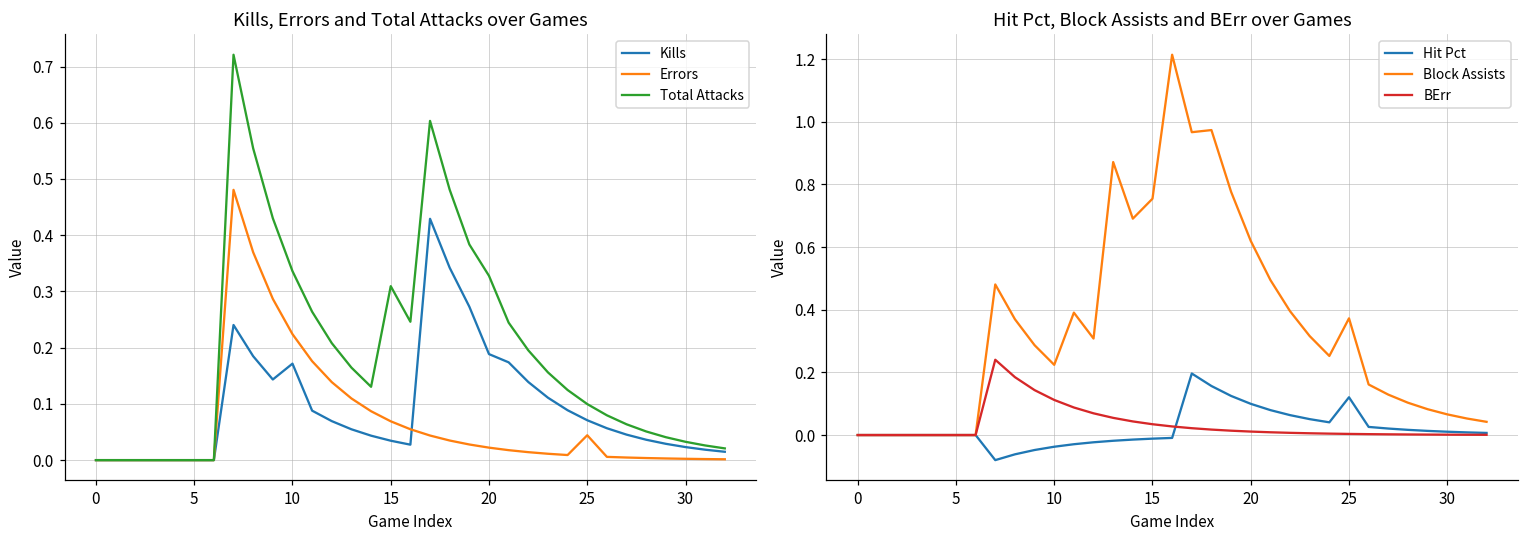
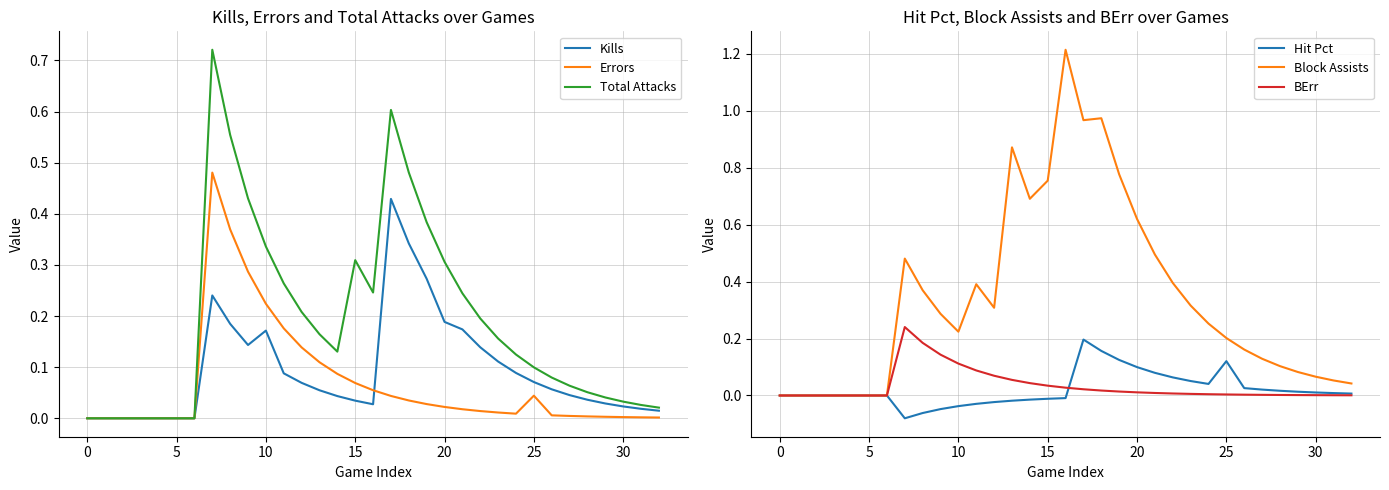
  {
    "Kills, Errors and Total Attacks over Games": {
      "Kills": {
        "10": 0.17,
        "15": 0.03,
        "20": 0.19,
        "25": 0.07,
        "30": 0.02
      },
      "Errors": {
        "10": 0.22,
        "15": 0.07,
        "20": 0.02,
        "25": 0.04,
        "30": 0.00
      },
      "Total Attacks": {
        "10": 0.34,
        "15": 0.31,
-       "20": 0.33,
+       "20": 0.31,
        "25": 0.10,
        "30": 0.03
      }
    },
    "Hit Pct, Block Assists and BErr over Games": {
      "Hit Pct": {
        "10": -0.04,
        "15": -0.01,
        "20": 0.10,
        "25": 0.12,
        "30": 0.01
      },
      "Block Assists": {
        "10": 0.22,
        "15": 0.75,
        "20": 0.62,
-       "25": 0.37,
+       "25": 0.20,
        "30": 0.07
      },
      "BErr": {
        "10": 0.11,
        "15": 0.03,
        "20": 0.01,
        "25": 0.00,
        "30": 0.00
      }
    }
  }
